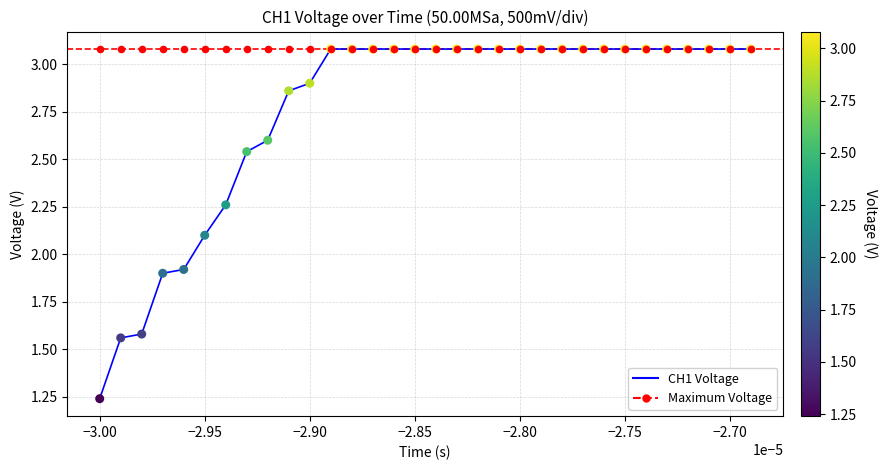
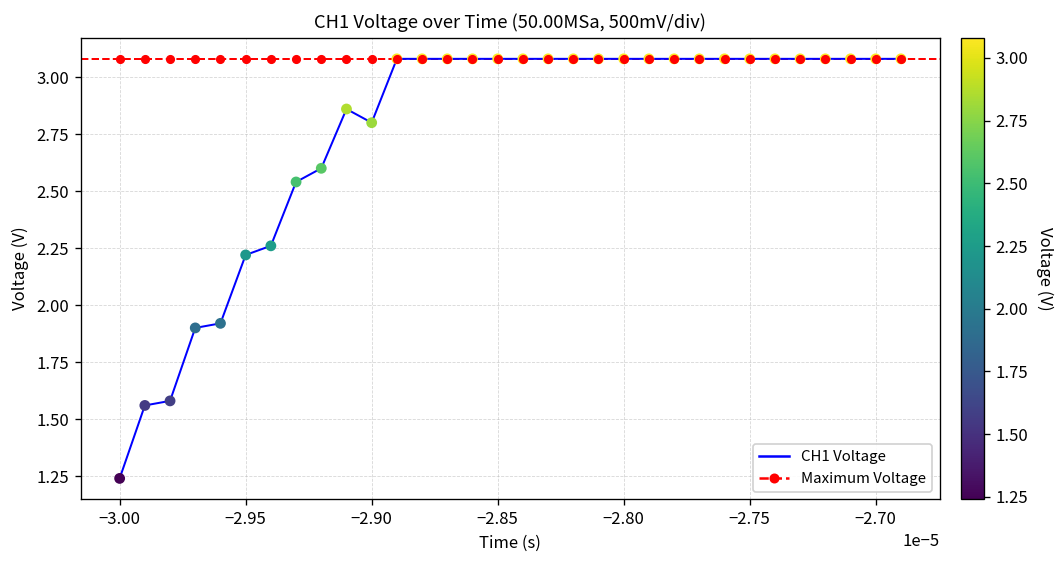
  {
    "CH1 Voltage": {
      "−3.00": 1.24,
-     "−2.95": 2.10,
-     "−2.90": 2.9
+     "−2.95": 2.22,
+     "−2.90": 2.8
    }
  }
